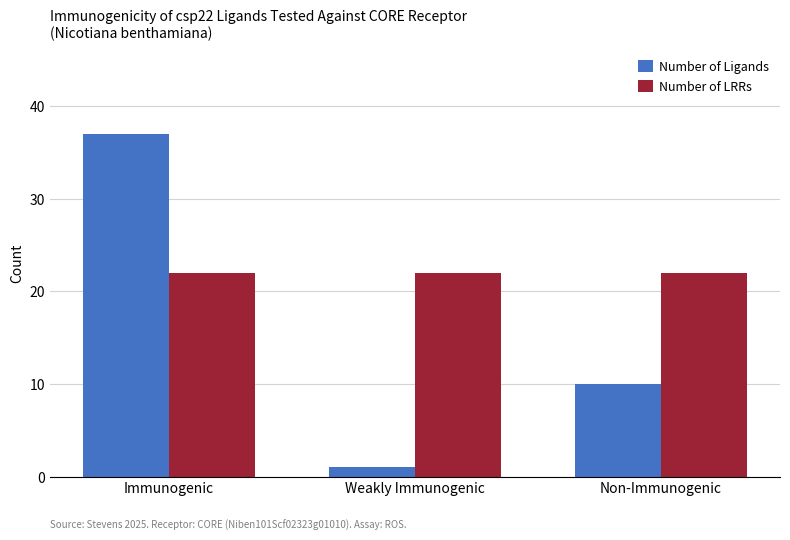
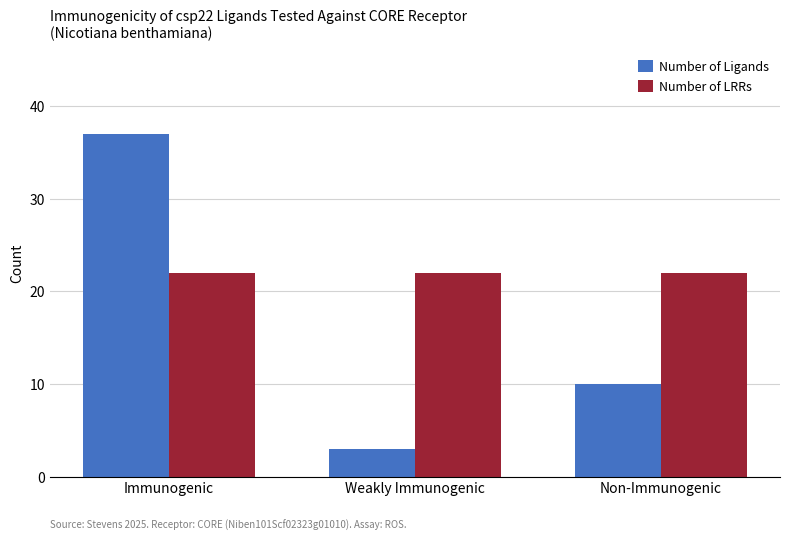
  {
    "Number of Ligands": {
      "Immunogenic": 37,
-     "Weakly Immunogenic": 1,
+     "Weakly Immunogenic": 3,
      "Non-Immunogenic": 10
    },
    "Number of LRRs": {
      "Immunogenic": 22,
      "Weakly Immunogenic": 22,
      "Non-Immunogenic": 22
    }
  }
